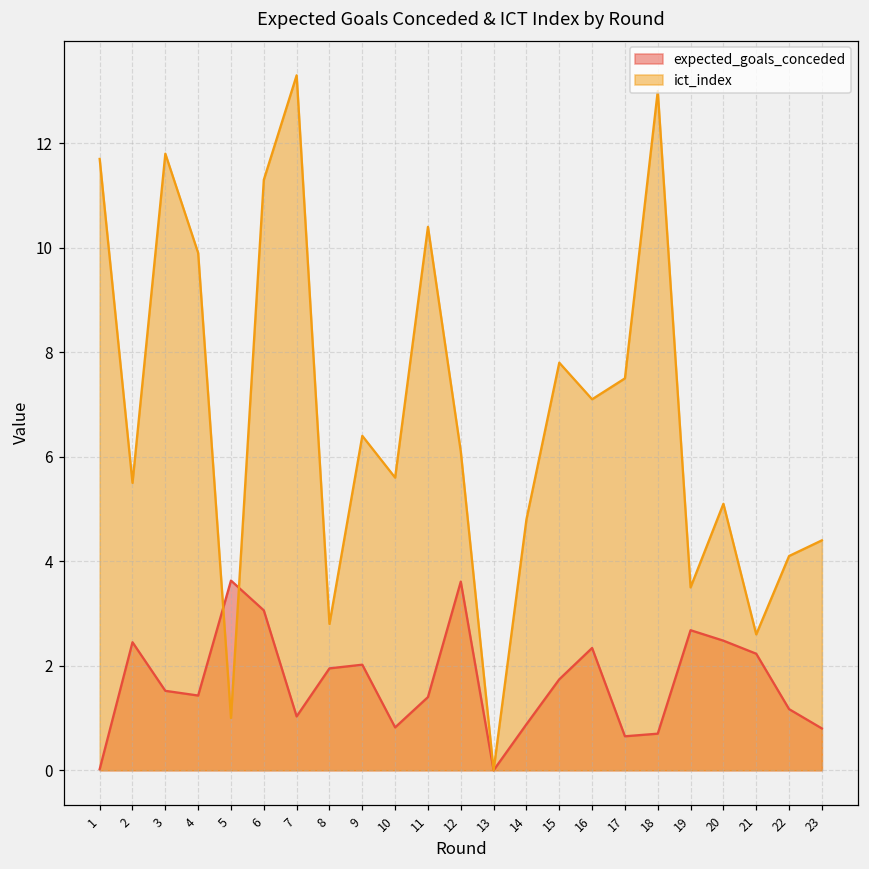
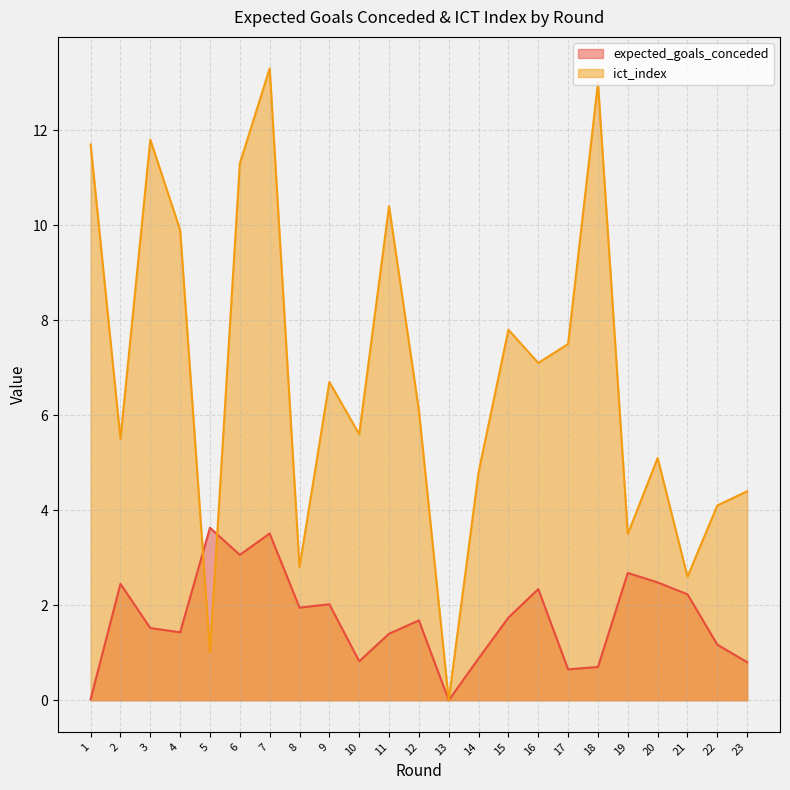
  {
    "expected_goals_conceded": {
      "1": 0.0,
      "2": 2.5,
      "3": 1.5,
      "4": 1.4,
      "5": 3.6,
      "6": 3.1,
-     "7": 1.0,
+     "7": 3.5,
      "8": 2.0,
      "9": 2.0,
      "10": 0.8,
      "11": 1.4,
-     "12": 3.6,
+     "12": 1.7,
      "14": 0.9,
      "15": 1.7,
      "16": 2.3,
      "17": 0.7,
      "18": 0.7,
      "19": 2.7,
      "20": 2.5,
      "21": 2.2,
      "22": 1.2,
      "23": 0.8
    },
    "ict_index": {
      "1": 11.7,
      "2": 5.5,
      "3": 11.8,
      "4": 9.9,
      "5": 1.0,
      "6": 11.3,
      "7": 13.3,
      "8": 2.8,
-     "9": 6.4,
+     "9": 6.7,
      "10": 5.6,
      "11": 10.4,
      "12": 6.1,
      "14": 4.8,
      "15": 7.8,
      "16": 7.1,
      "17": 7.5,
      "19": 3.5,
      "20": 5.1,
      "21": 2.6,
      "22": 4.1,
      "23": 4.4
    }
  }
